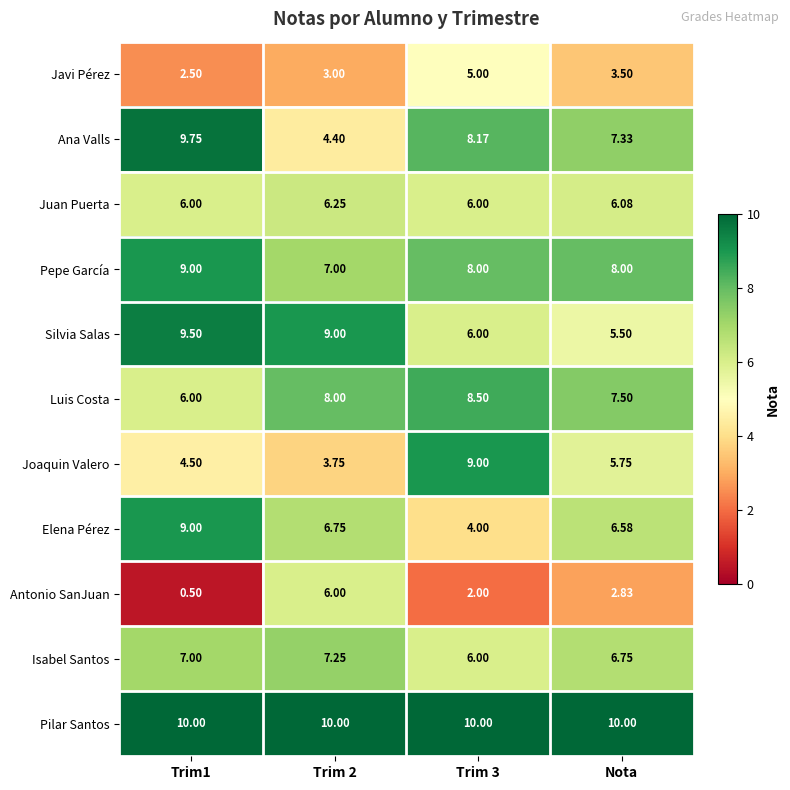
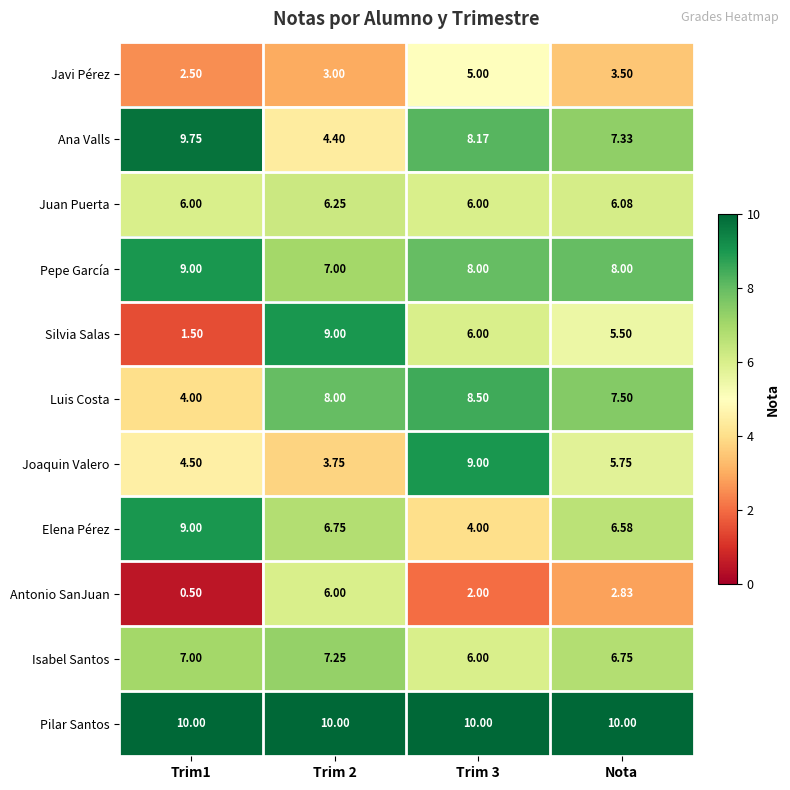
  {
    "Javi Pérez": {
      "Trim1": 2.50,
      "Trim 2": 3.00,
      "Trim 3": 5.00,
      "Nota": 3.50
    },
    "Ana Valls": {
      "Trim1": 9.75,
      "Trim 2": 4.40,
      "Trim 3": 8.17,
      "Nota": 7.33
    },
    "Juan Puerta": {
      "Trim1": 6.00,
      "Trim 2": 6.25,
      "Trim 3": 6.00,
      "Nota": 6.08
    },
    "Pepe García": {
      "Trim1": 9.00,
      "Trim 2": 7.00,
      "Trim 3": 8.00,
      "Nota": 8.00
    },
    "Silvia Salas": {
-     "Trim1": 9.50,
+     "Trim1": 1.50,
      "Trim 2": 9.00,
      "Trim 3": 6.00,
      "Nota": 5.50
    },
    "Luis Costa": {
-     "Trim1": 6.00,
+     "Trim1": 4.00,
      "Trim 2": 8.00,
      "Trim 3": 8.50,
      "Nota": 7.50
    },
    "Joaquin Valero": {
      "Trim1": 4.50,
      "Trim 2": 3.75,
      "Trim 3": 9.00,
      "Nota": 5.75
    },
    "Elena Pérez": {
      "Trim1": 9.00,
      "Trim 2": 6.75,
      "Trim 3": 4.00,
      "Nota": 6.58
    },
    "Antonio SanJuan": {
      "Trim1": 0.50,
      "Trim 2": 6.00,
      "Trim 3": 2.00,
      "Nota": 2.83
    },
    "Isabel Santos": {
      "Trim1": 7.00,
      "Trim 2": 7.25,
      "Trim 3": 6.00,
      "Nota": 6.75
    },
    "Pilar Santos": {
      "Trim1": 10.00,
      "Trim 2": 10.00,
      "Trim 3": 10.00,
      "Nota": 10.00
    }
  }
